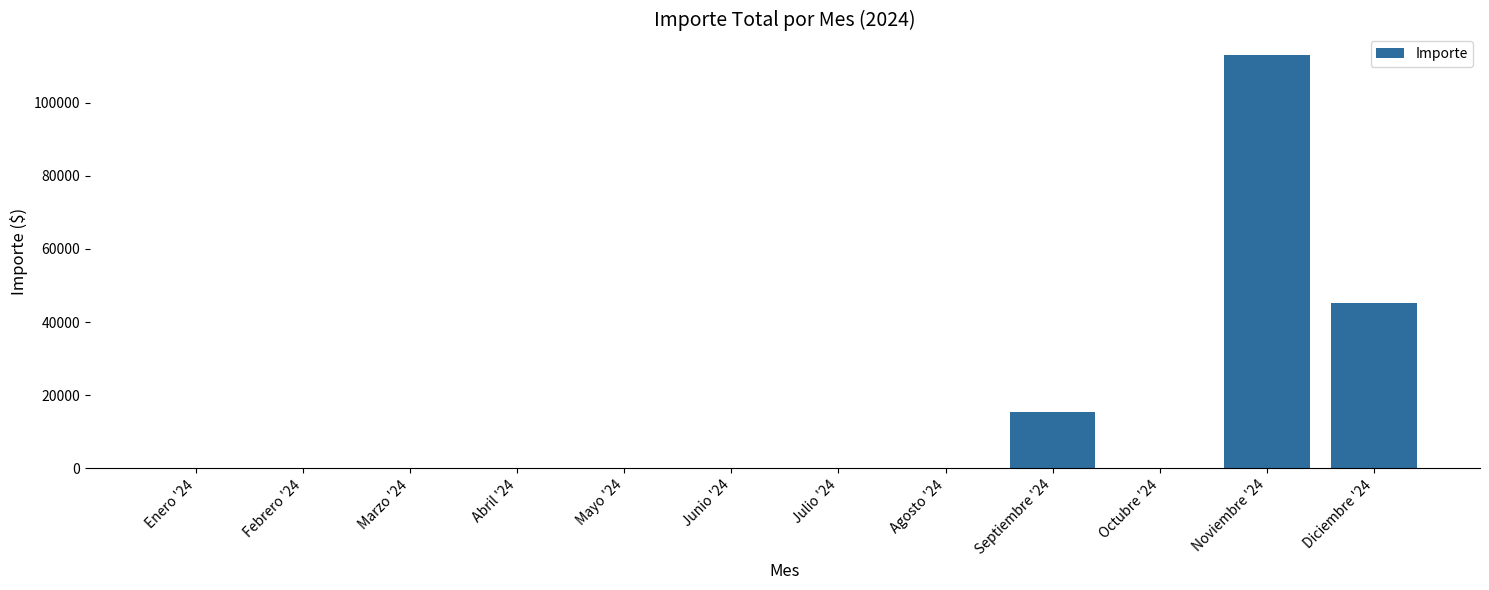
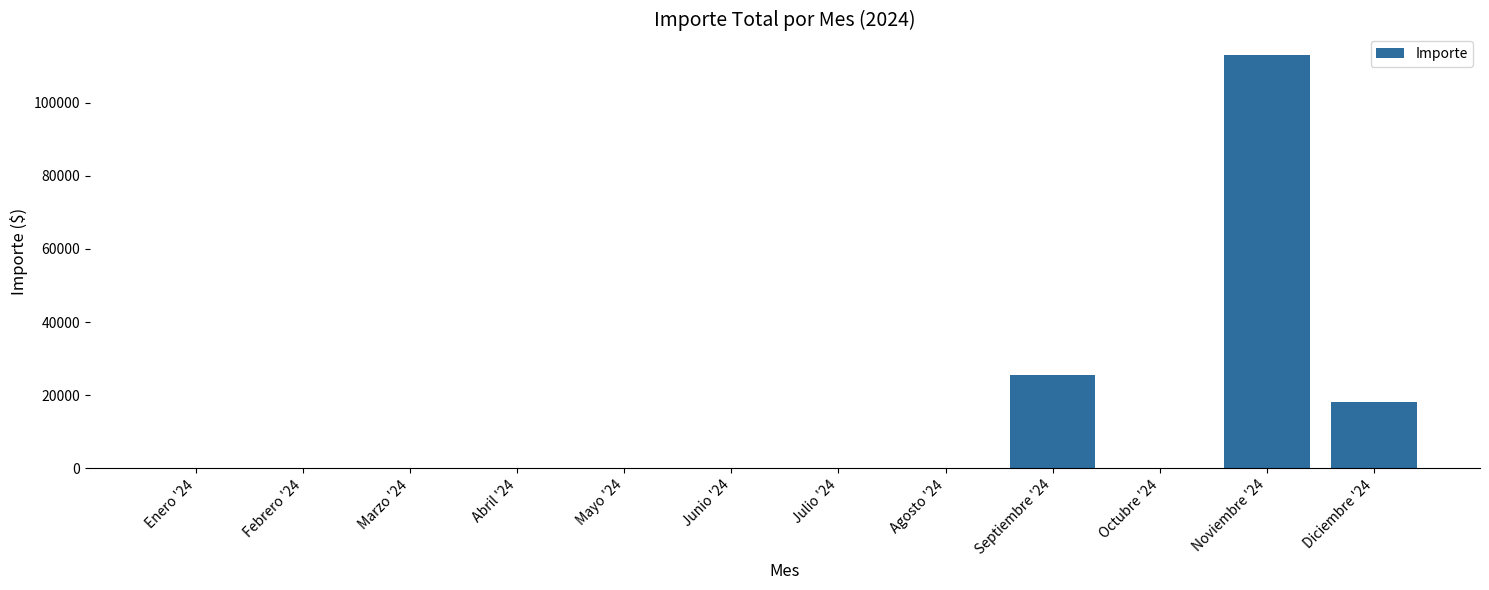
  {
    "Enero '24": 0,
    "Febrero '24": 0,
    "Marzo '24": 0,
    "Abril '24": 0,
    "Mayo '24": 0,
    "Junio '24": 0,
    "Julio '24": 0,
    "Agosto '24": 0,
-   "Septiembre '24": 15000,
+   "Septiembre '24": 25000,
    "Octubre '24": 0,
    "Noviembre '24": 113000,
-   "Diciembre '24": 45000
+   "Diciembre '24": 18000
  }
